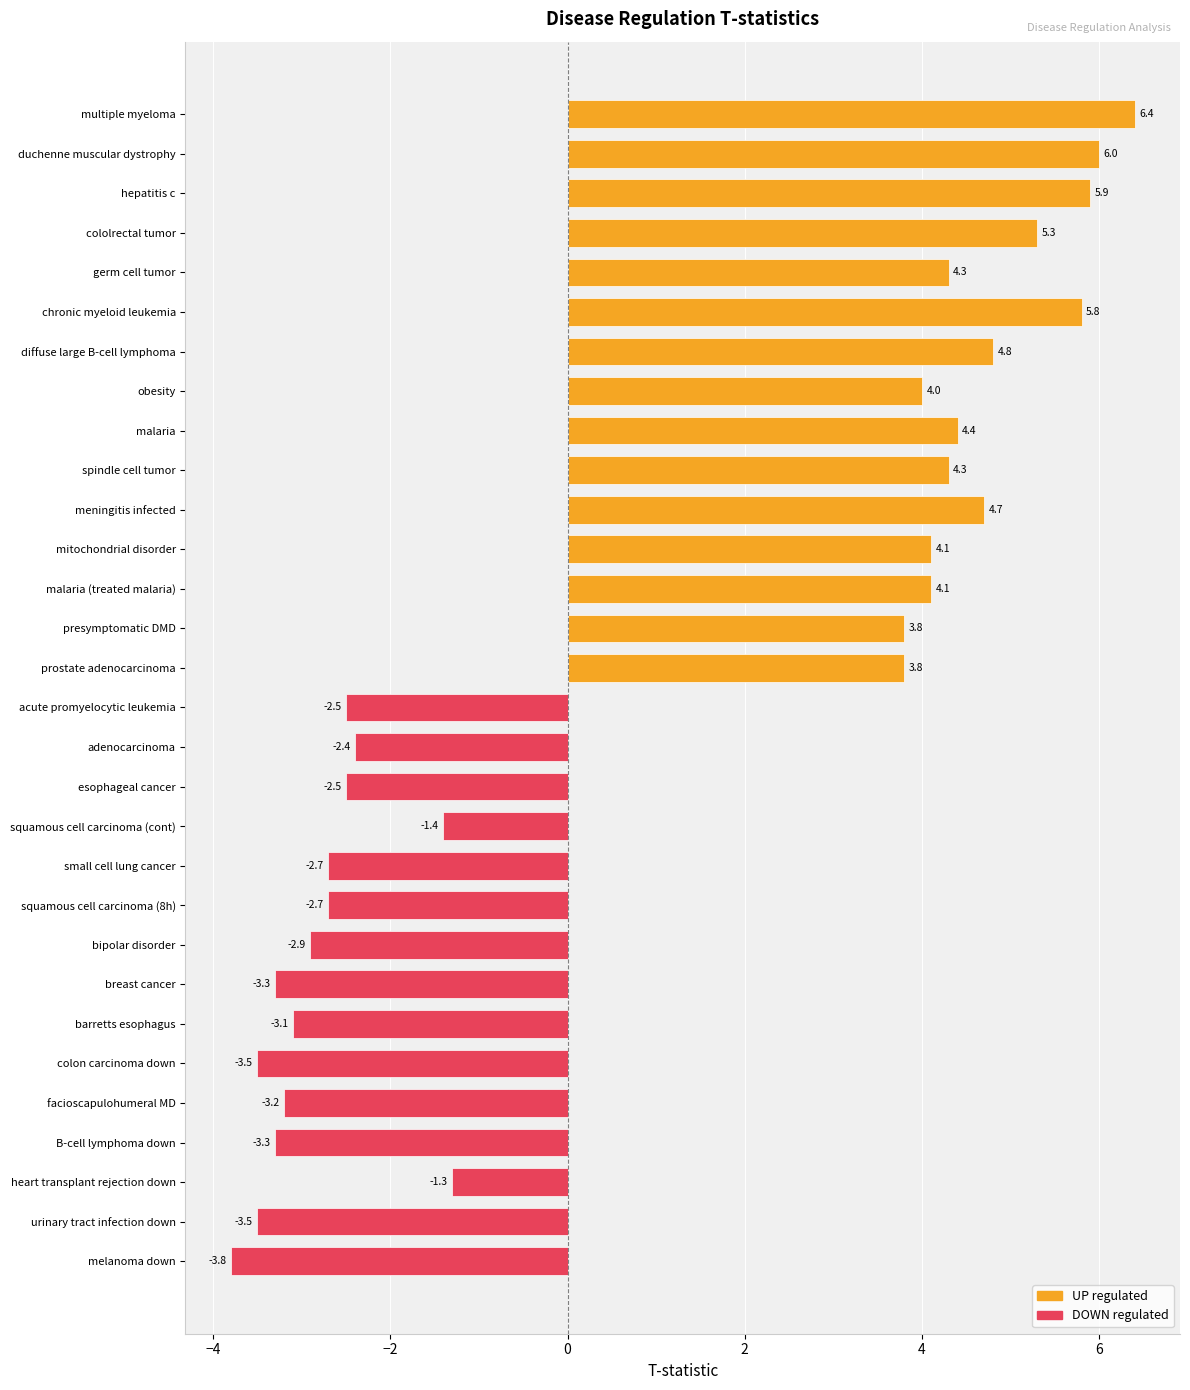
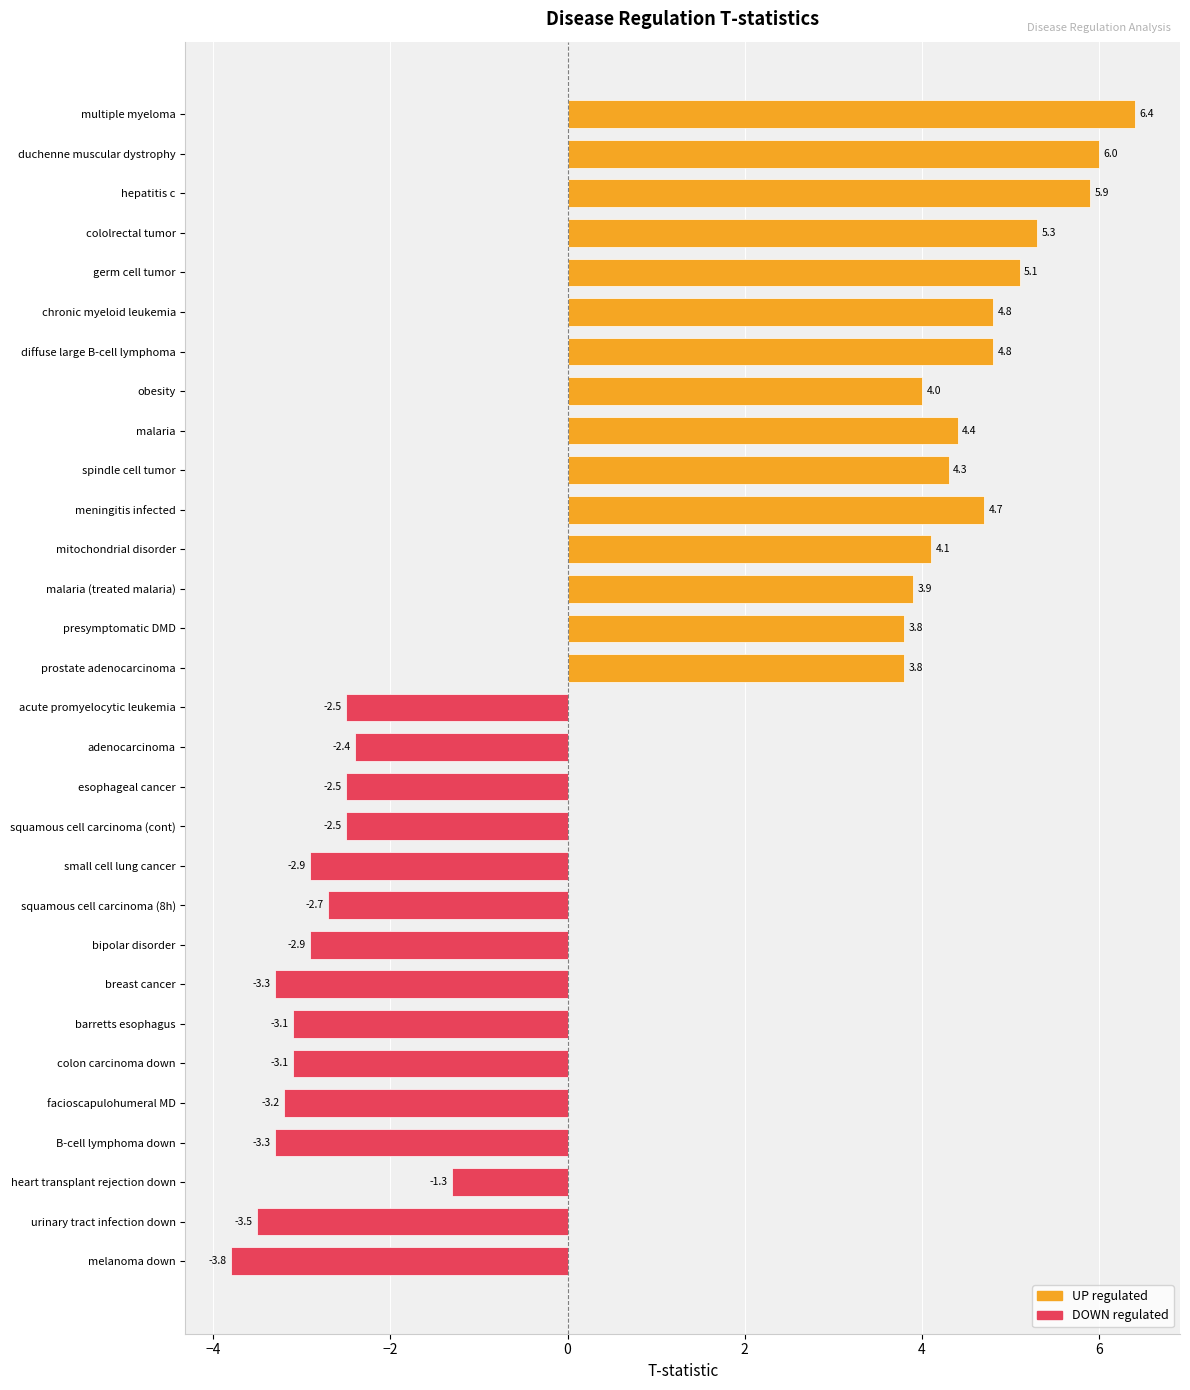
  {
    "multiple myeloma": 6.4,
    "duchenne muscular dystrophy": 6.0,
    "hepatitis c": 5.9,
    "cololrectal tumor": 5.3,
-   "germ cell tumor": 4.3,
-   "chronic myeloid leukemia": 5.8,
+   "germ cell tumor": 5.1,
+   "chronic myeloid leukemia": 4.8,
    "diffuse large B-cell lymphoma": 4.8,
    "obesity": 4.0,
    "malaria": 4.4,
    "spindle cell tumor": 4.3,
    "meningitis infected": 4.7,
    "mitochondrial disorder": 4.1,
-   "malaria (treated malaria)": 4.1,
+   "malaria (treated malaria)": 3.9,
    "presymptomatic DMD": 3.8,
    "prostate adenocarcinoma": 3.8,
    "acute promyelocytic leukemia": -2.5,
    "adenocarcinoma": -2.4,
    "esophageal cancer": -2.5,
-   "squamous cell carcinoma (cont)": -1.4,
-   "small cell lung cancer": -2.7,
+   "squamous cell carcinoma (cont)": -2.5,
+   "small cell lung cancer": -2.9,
    "squamous cell carcinoma (8h)": -2.7,
    "bipolar disorder": -2.9,
    "breast cancer": -3.3,
    "barretts esophagus": -3.1,
-   "colon carcinoma down": -3.5,
+   "colon carcinoma down": -3.1,
    "facioscapulohumeral MD": -3.2,
    "B-cell lymphoma down": -3.3,
    "heart transplant rejection down": -1.3,
    "urinary tract infection down": -3.5,
    "melanoma down": -3.8
  }
